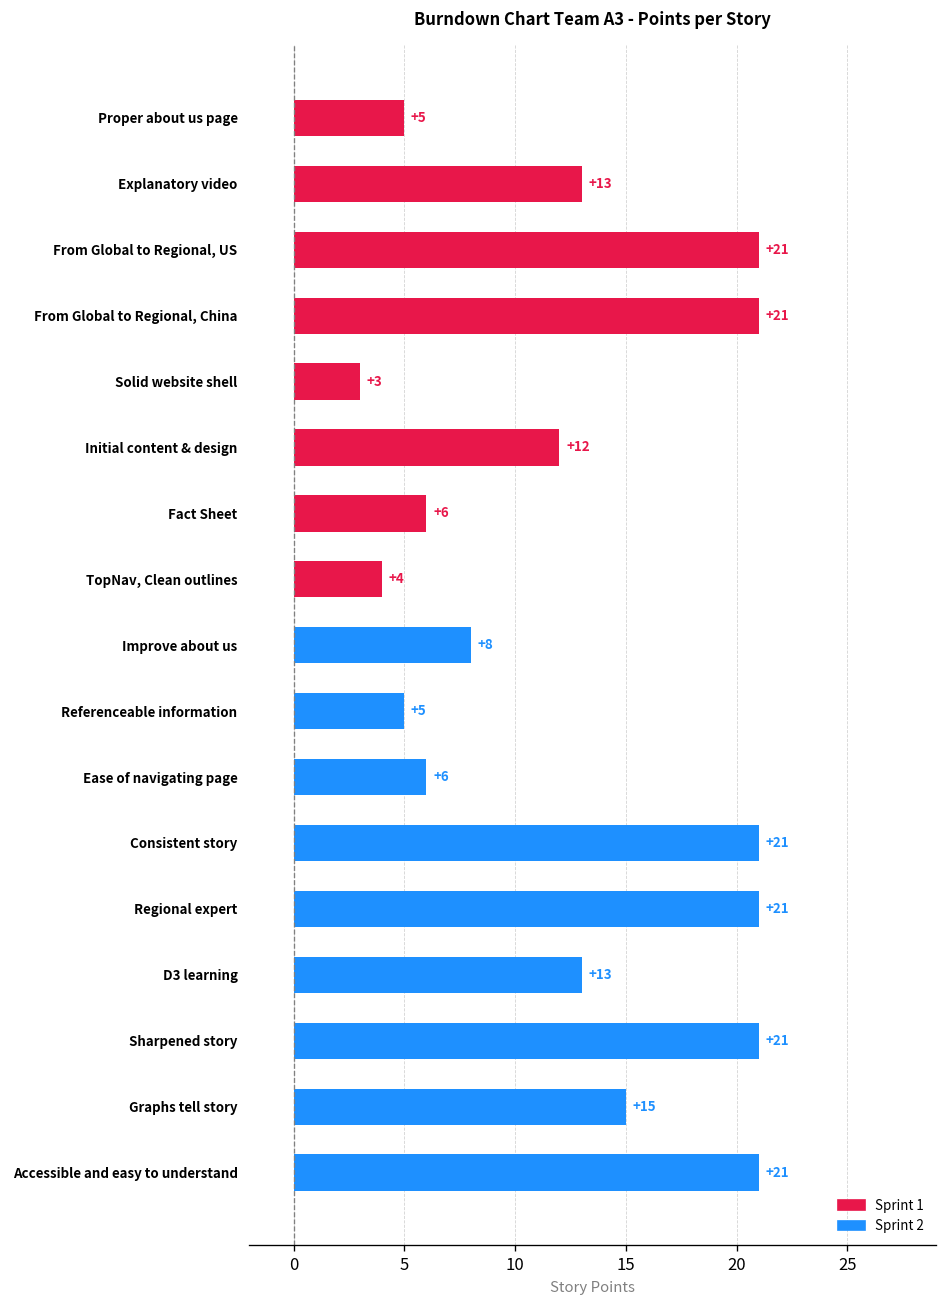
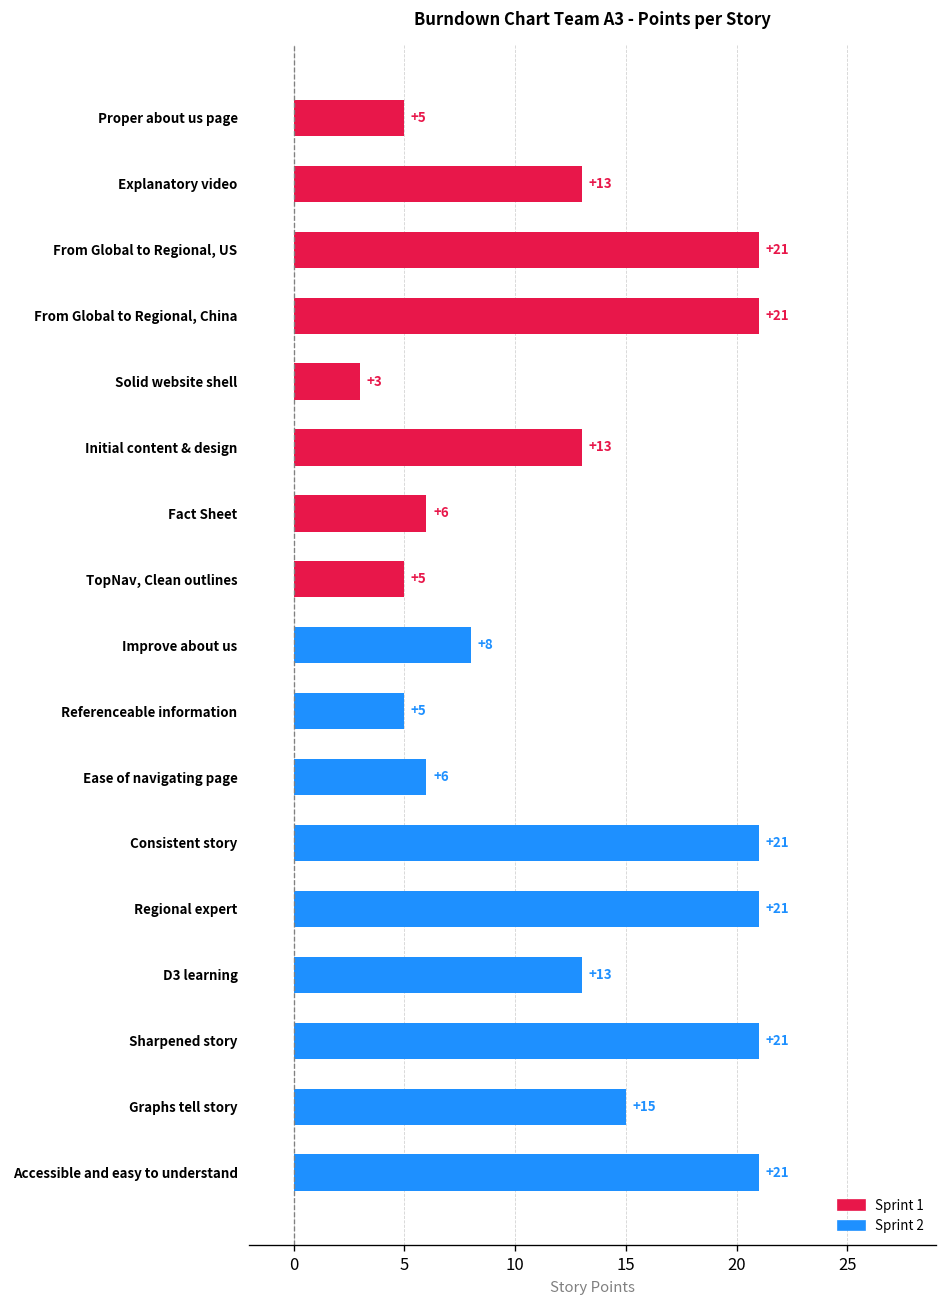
  {
    "Proper about us page": "+5",
    "Explanatory video": "+13",
    "From Global to Regional, US": "+21",
    "From Global to Regional, China": "+21",
    "Solid website shell": "+3",
-   "Initial content & design": "+12",
+   "Initial content & design": "+13",
    "Fact Sheet": "+6",
-   "TopNav, Clean outlines": "+4",
+   "TopNav, Clean outlines": "+5",
    "Improve about us": "+8",
    "Referenceable information": "+5",
    "Ease of navigating page": "+6",
    "Consistent story": "+21",
    "Regional expert": "+21",
    "D3 learning": "+13",
    "Sharpened story": "+21",
    "Graphs tell story": "+15",
    "Accessible and easy to understand": "+21"
  }
